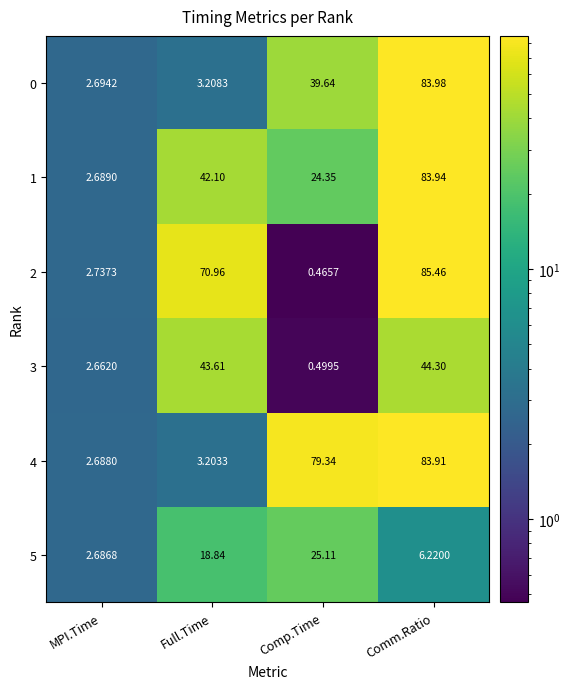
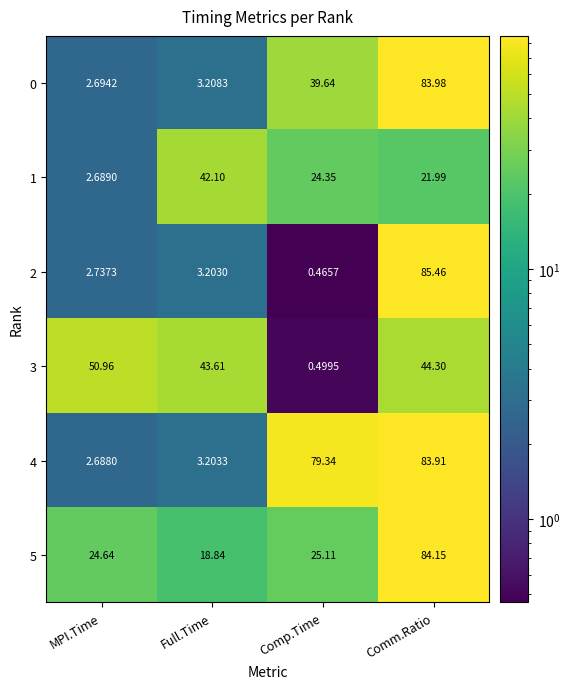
  {
    "0": {
      "MPI.Time": 2.6942,
      "Full.Time": 3.2083,
      "Comp.Time": 39.64,
      "Comm.Ratio": 83.98
    },
    "1": {
      "MPI.Time": 2.6890,
      "Full.Time": 42.10,
      "Comp.Time": 24.35,
-     "Comm.Ratio": 83.94
+     "Comm.Ratio": 21.99
    },
    "2": {
      "MPI.Time": 2.7373,
-     "Full.Time": 70.96,
+     "Full.Time": 3.2030,
      "Comp.Time": 0.4657,
      "Comm.Ratio": 85.46
    },
    "3": {
-     "MPI.Time": 2.6620,
+     "MPI.Time": 50.96,
      "Full.Time": 43.61,
      "Comp.Time": 0.4995,
      "Comm.Ratio": 44.30
    },
    "4": {
      "MPI.Time": 2.6880,
      "Full.Time": 3.2033,
      "Comp.Time": 79.34,
      "Comm.Ratio": 83.91
    },
    "5": {
-     "MPI.Time": 2.6868,
+     "MPI.Time": 24.64,
      "Full.Time": 18.84,
      "Comp.Time": 25.11,
-     "Comm.Ratio": 6.2200
+     "Comm.Ratio": 84.15
    }
  }
